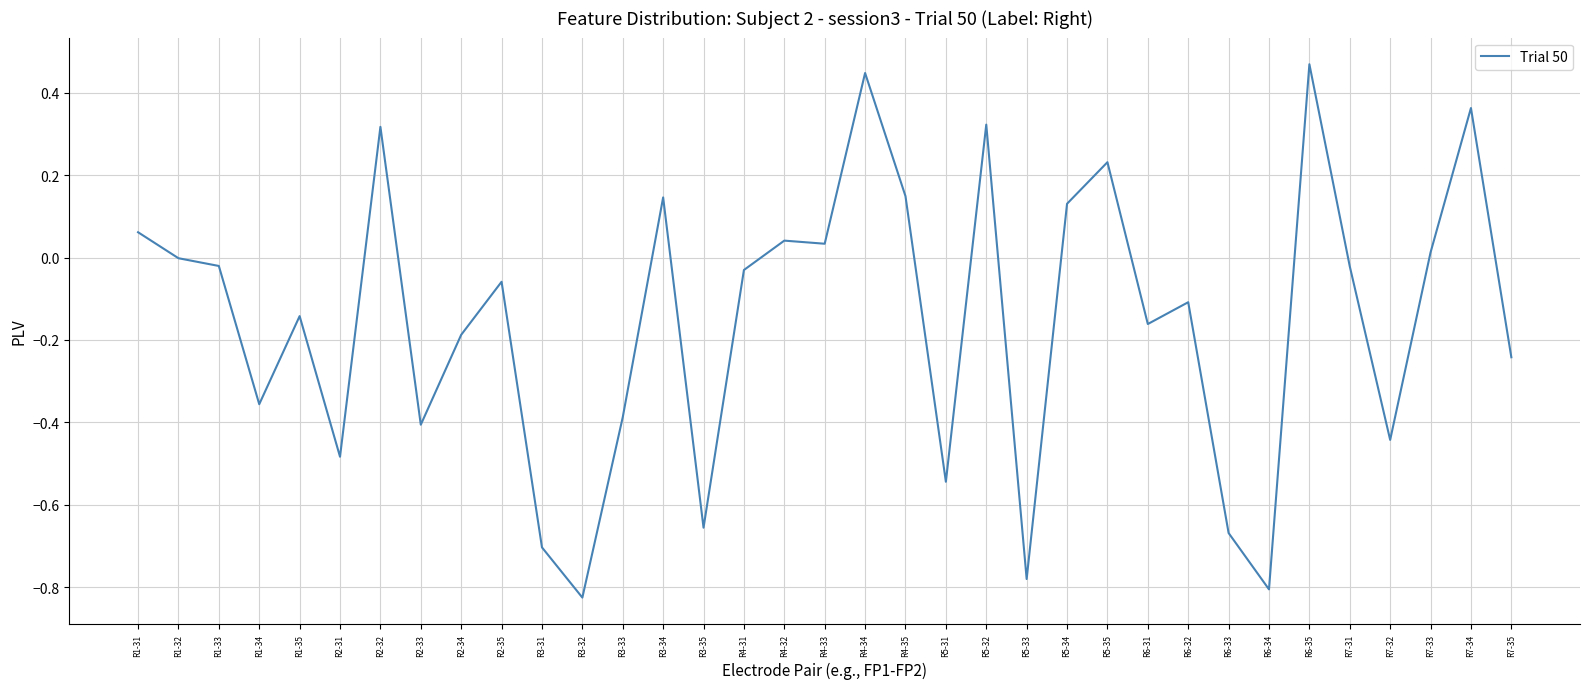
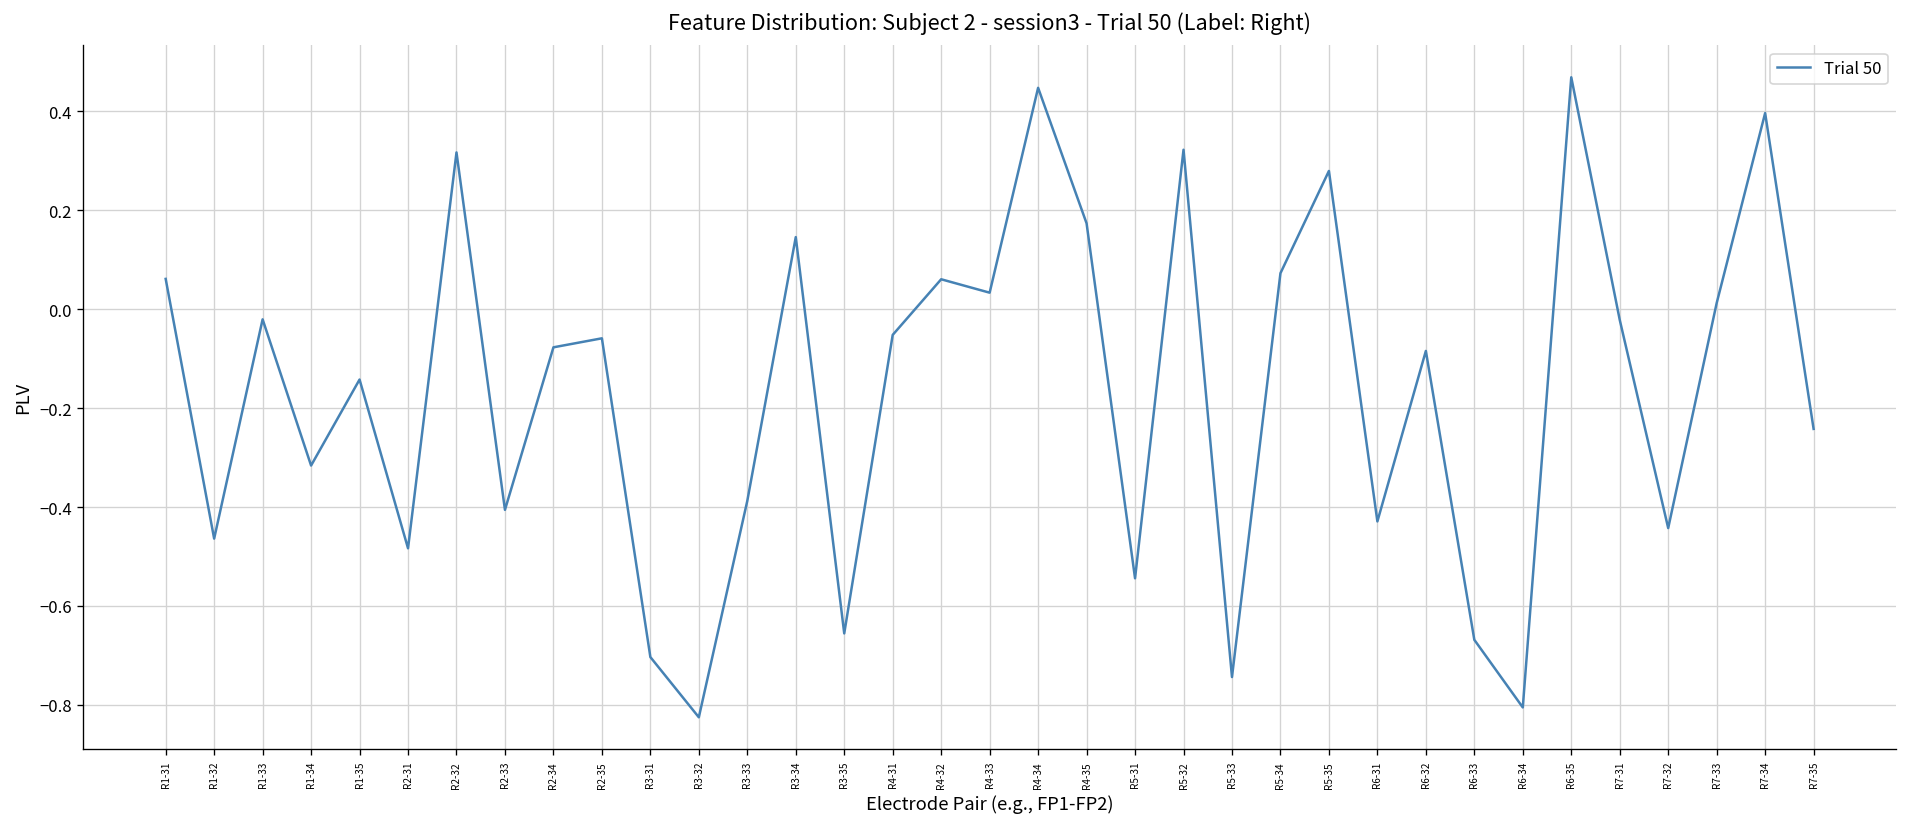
  {
    "R1-31": 0.06,
-   "R1-32": 0.00,
+   "R1-32": -0.46,
    "R1-33": -0.02,
-   "R1-34": -0.36,
+   "R1-34": -0.32,
    "R1-35": -0.14,
    "R2-31": -0.48,
    "R2-32": 0.32,
    "R2-33": -0.41,
-   "R2-34": -0.19,
+   "R2-34": -0.08,
    "R2-35": -0.06,
    "R3-31": -0.70,
    "R3-32": -0.83,
    "R3-33": -0.39,
    "R3-34": 0.15,
    "R3-35": -0.66,
-   "R4-31": -0.03,
-   "R4-32": 0.04,
+   "R4-31": -0.05,
+   "R4-32": 0.06,
    "R4-33": 0.03,
    "R4-34": 0.45,
-   "R4-35": 0.15,
+   "R4-35": 0.17,
    "R5-31": -0.54,
    "R5-32": 0.32,
-   "R5-33": -0.78,
-   "R5-34": 0.13,
-   "R5-35": 0.23,
-   "R6-31": -0.16,
-   "R6-32": -0.11,
+   "R5-33": -0.74,
+   "R5-34": 0.07,
+   "R5-35": 0.28,
+   "R6-31": -0.43,
+   "R6-32": -0.08,
    "R6-33": -0.67,
    "R6-34": -0.81,
    "R6-35": 0.47,
    "R7-31": -0.02,
    "R7-32": -0.44,
    "R7-33": 0.01,
-   "R7-34": 0.36,
+   "R7-34": 0.40,
    "R7-35": -0.24
  }
